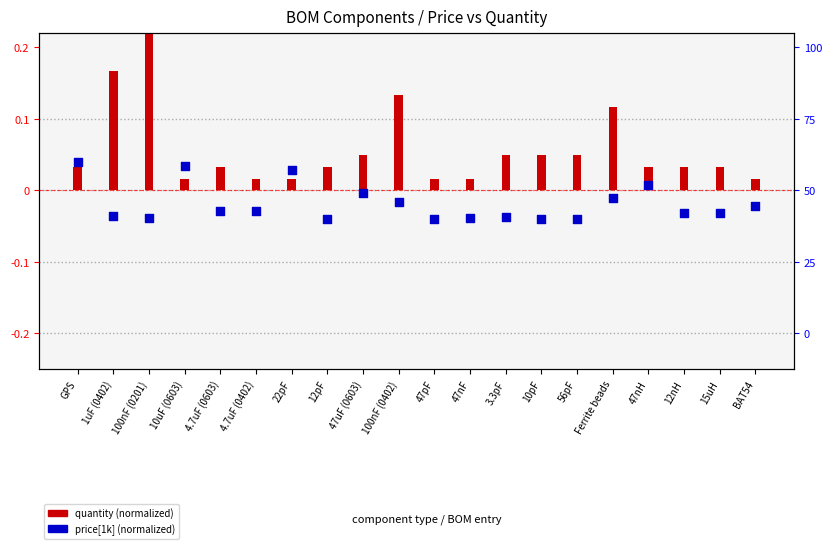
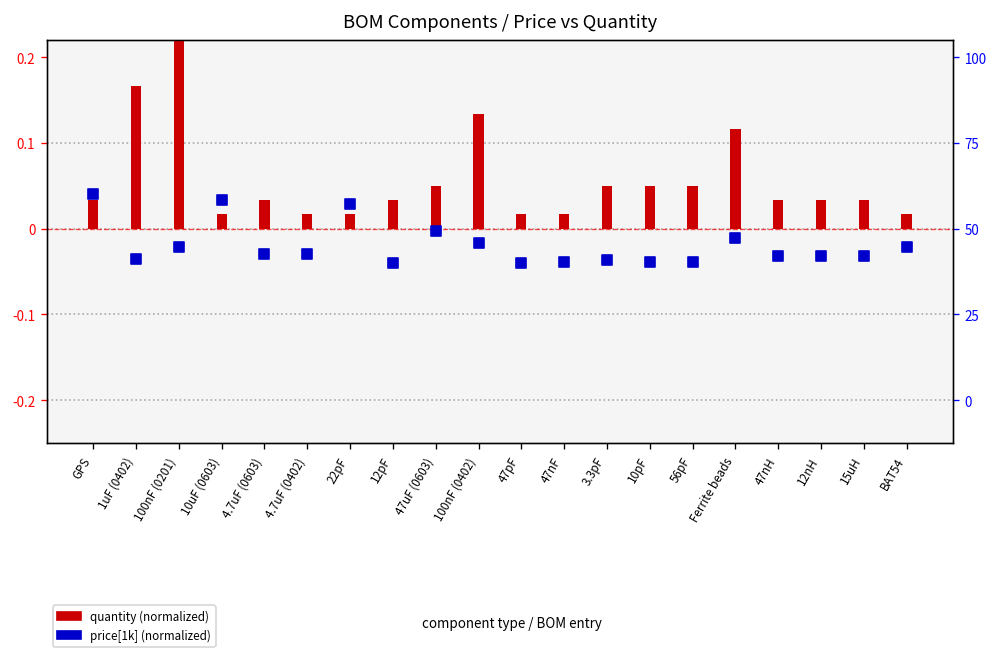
  {
    "quantity (normalized)": {
      "GPS": 0.03,
      "1uF (0402)": 0.17,
      "10uF (0603)": 0.02,
      "4.7uF (0603)": 0.03,
      "4.7uF (0402)": 0.02,
      "22pF": 0.02,
      "12pF": 0.03,
      "47uF (0603)": 0.05,
      "100nF (0402)": 0.13,
      "47pF": 0.02,
      "47nF": 0.02,
      "3.3pF": 0.05,
      "10pF": 0.05,
      "56pF": 0.05,
      "Ferrite beads": 0.12,
      "47nH": 0.03,
      "12nH": 0.03,
      "15uH": 0.03,
      "BAT54": 0.02
    },
    "price[1k] (normalized)": {
-     "100nF (0201)": -0.04,
-     "47nH": 0.01
+     "100nF (0201)": -0.02,
+     "47nH": -0.03
    }
  }
